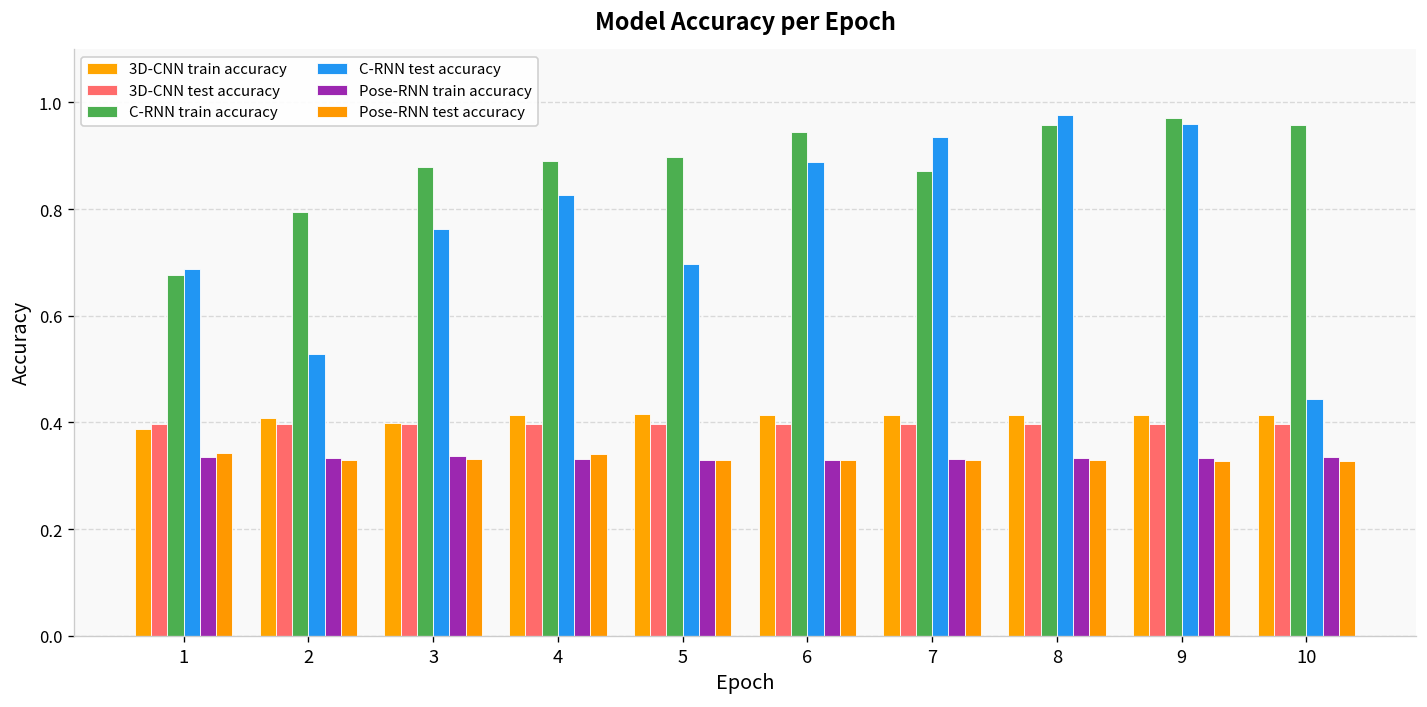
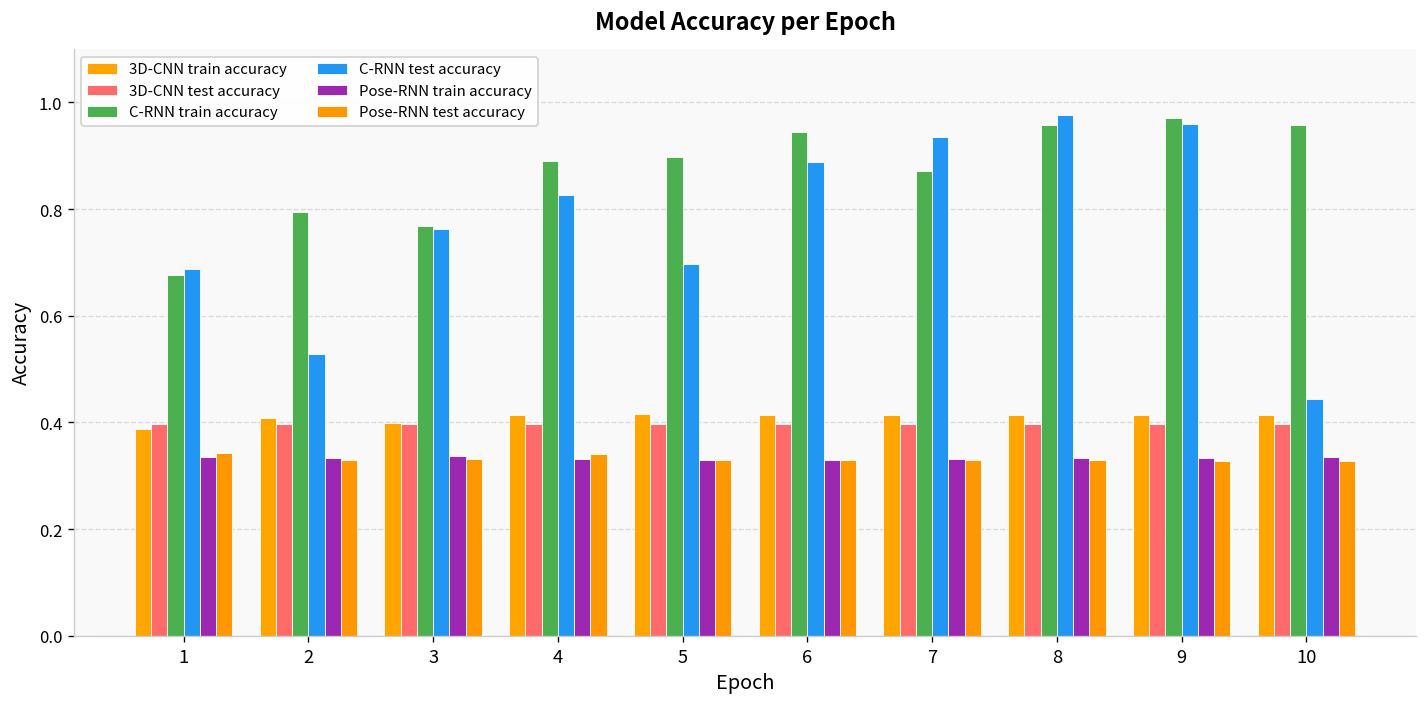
  {
    "3D-CNN test accuracy": {
      "1": 0.40,
      "2": 0.40,
      "3": 0.40,
      "4": 0.40,
      "5": 0.40,
      "6": 0.40,
      "7": 0.40,
      "8": 0.40,
      "9": 0.40,
      "10": 0.40
    },
    "C-RNN train accuracy": {
      "1": 0.68,
      "2": 0.80,
-     "3": 0.88,
+     "3": 0.77,
      "4": 0.89,
      "5": 0.90,
      "6": 0.94,
      "7": 0.87,
      "8": 0.96,
      "9": 0.97,
      "10": 0.96
    },
    "C-RNN test accuracy": {
      "1": 0.69,
      "2": 0.53,
      "3": 0.76,
      "4": 0.83,
      "5": 0.70,
      "6": 0.89,
      "7": 0.94,
      "8": 0.98,
      "9": 0.96,
      "10": 0.44
    },
    "Pose-RNN train accuracy": {
      "1": 0.34,
      "2": 0.33,
      "3": 0.34,
      "4": 0.33,
      "5": 0.33,
      "6": 0.33,
      "7": 0.33,
      "8": 0.33,
      "9": 0.33,
      "10": 0.33
    }
  }
